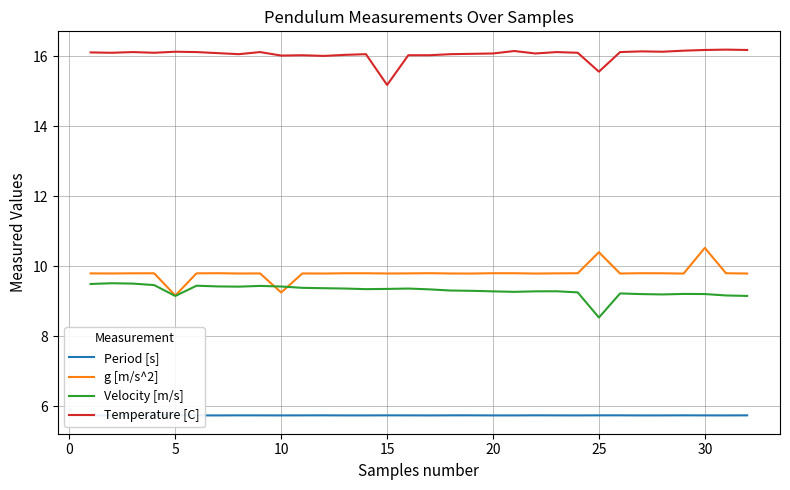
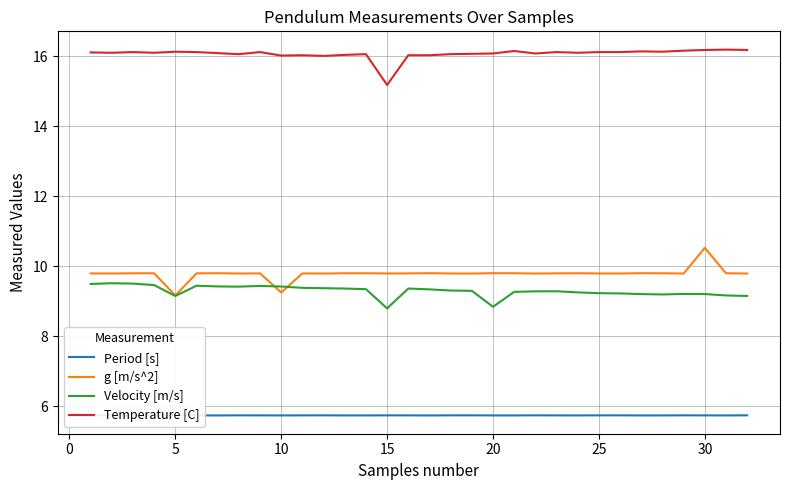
  {
    "Period [s]": {
      "10": 5.7,
      "15": 5.7,
      "20": 5.7,
      "25": 5.7,
      "30": 5.7
    },
    "g [m/s^2]": {
      "10": 9.3,
      "15": 9.8,
      "20": 9.8,
-     "25": 10.4,
+     "25": 9.8,
      "30": 10.5
    },
    "Velocity [m/s]": {
      "10": 9.4,
-     "15": 9.4,
-     "20": 9.3,
-     "25": 8.5,
+     "15": 8.8,
+     "20": 8.8,
+     "25": 9.2,
      "30": 9.2
    },
    "Temperature [C]": {
      "5": 16.1,
      "10": 16.0,
      "15": 15.2,
      "20": 16.1,
-     "25": 15.6,
+     "25": 16.1,
      "30": 16.2
    }
  }
